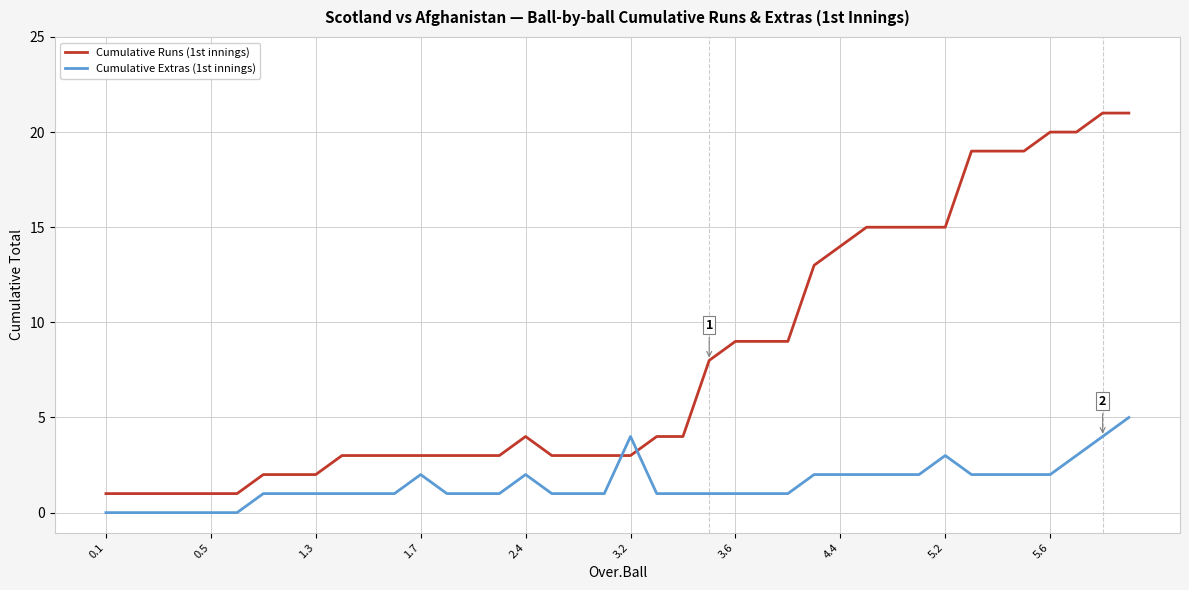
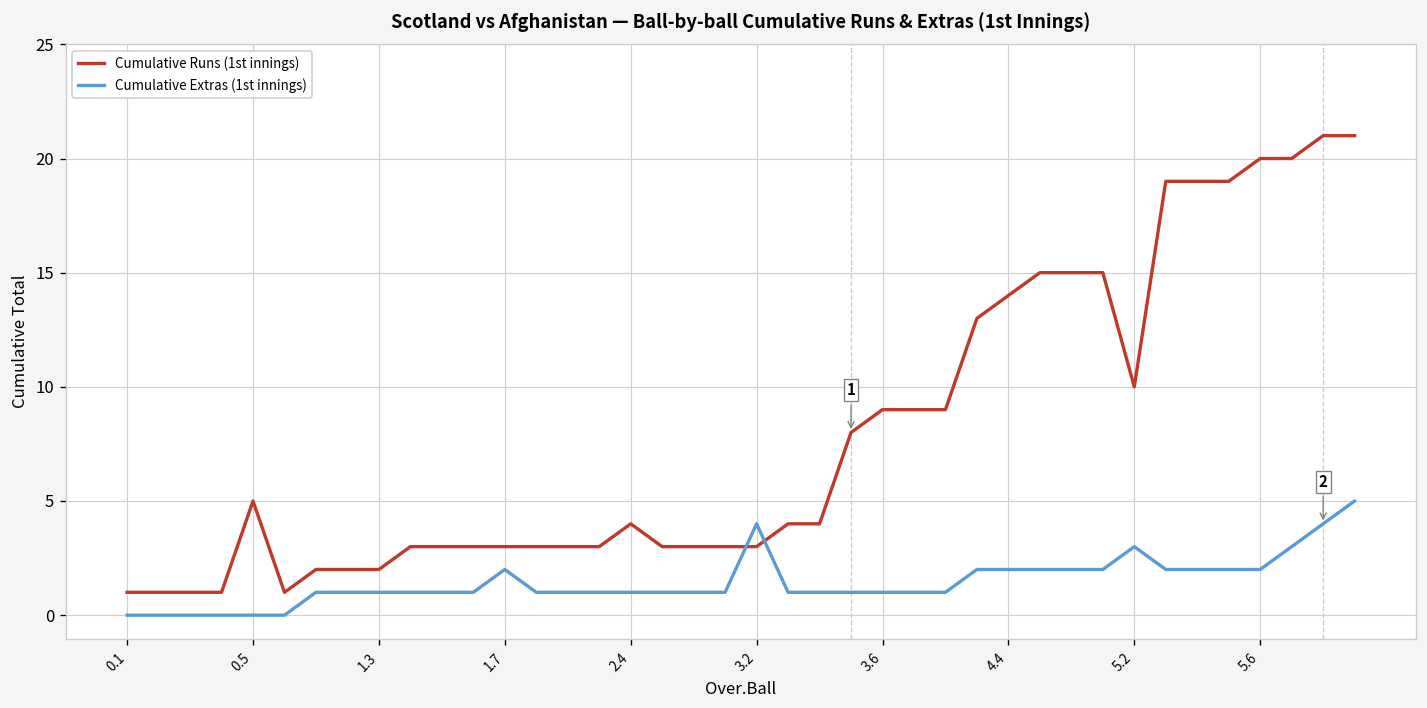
  {
    "Cumulative Runs (1st innings)": {
      "0.1": 1,
-     "0.5": 1,
+     "0.5": 5,
      "1.3": 2,
      "1.7": 3,
      "2.4": 4,
      "3.2": 3,
      "3.6": 9,
      "4.4": 14,
-     "5.2": 15,
+     "5.2": 10,
      "5.6": 20
    },
    "Cumulative Extras (1st innings)": {
      "0.1": 0,
      "0.5": 0,
      "1.3": 1,
      "1.7": 2,
-     "2.4": 2,
+     "2.4": 1,
      "3.2": 4,
      "3.6": 1,
      "4.4": 2,
      "5.2": 3,
      "5.6": 2
    }
  }
